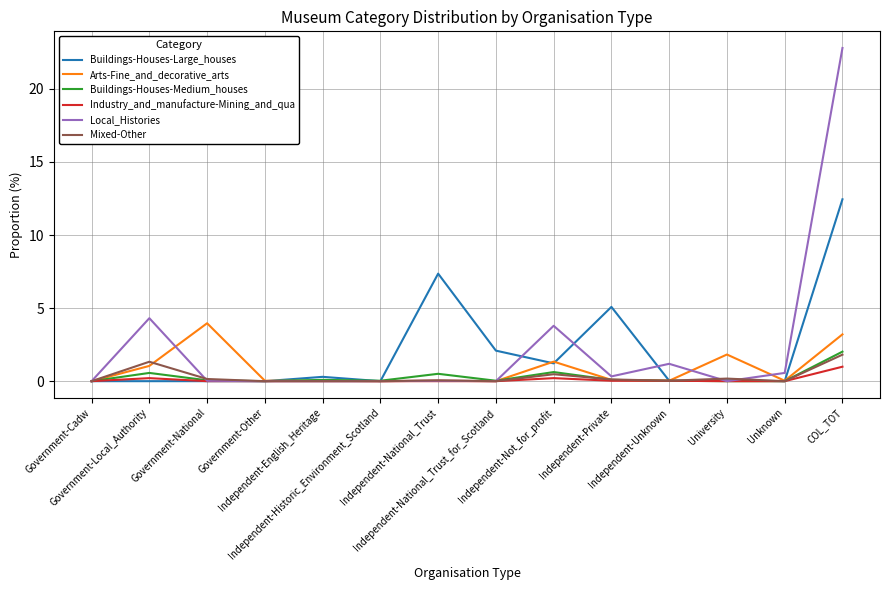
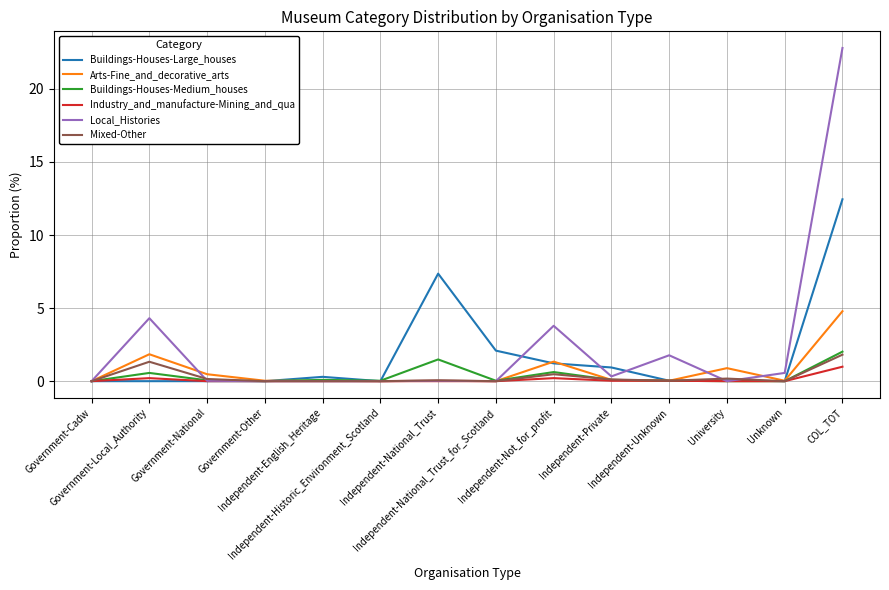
  {
    "Buildings-Houses-Large_houses": {
      "Government-Local_Authority": 0.0,
      "Independent-English_Heritage": 0.3,
      "Independent-National_Trust": 7.4,
      "Independent-National_Trust_for_Scotland": 2.1,
-     "Independent-Private": 5.1,
+     "Independent-Private": 0.9,
      "COL_TOT": 12.4
    },
    "Arts-Fine_and_decorative_arts": {
-     "Government-Local_Authority": 1.0,
-     "Government-National": 4.0,
-     "University": 1.8,
-     "COL_TOT": 3.2
+     "Government-Local_Authority": 1.8,
+     "Government-National": 0.5,
+     "University": 0.9,
+     "COL_TOT": 4.8
    },
    "Buildings-Houses-Medium_houses": {
      "Government-Local_Authority": 0.6,
-     "Independent-National_Trust": 0.5,
+     "Independent-National_Trust": 1.5,
      "COL_TOT": 2.0
    },
    "Industry_and_manufacture-Mining_and_qua": {
      "Government-Local_Authority": 0.2,
      "Independent-Not_for_profit": 0.2,
      "COL_TOT": 1.0
    },
    "Local_Histories": {
      "Government-Local_Authority": 4.3,
      "Independent-Not_for_profit": 3.8,
      "Independent-Private": 0.3,
-     "Independent-Unknown": 1.2,
+     "Independent-Unknown": 1.8,
      "Unknown": 0.6,
      "COL_TOT": 22.8
    },
    "Mixed-Other": {
      "Government-Local_Authority": 1.3,
      "COL_TOT": 1.8
    }
  }
